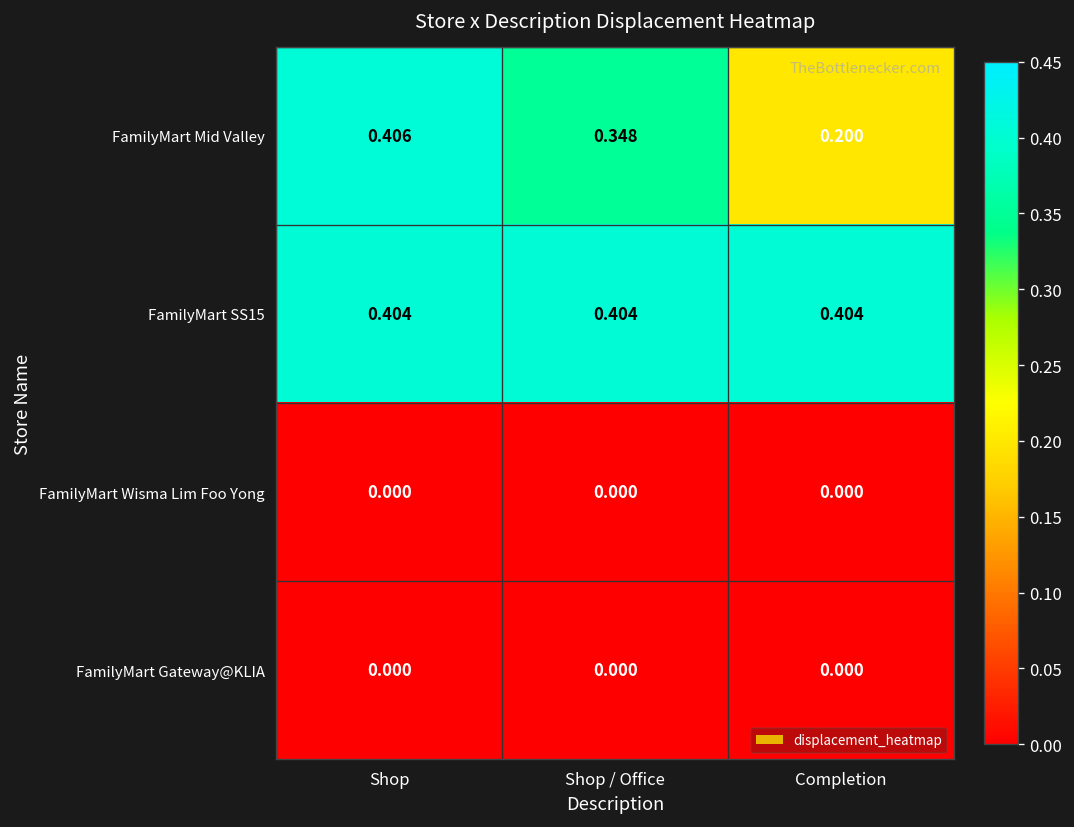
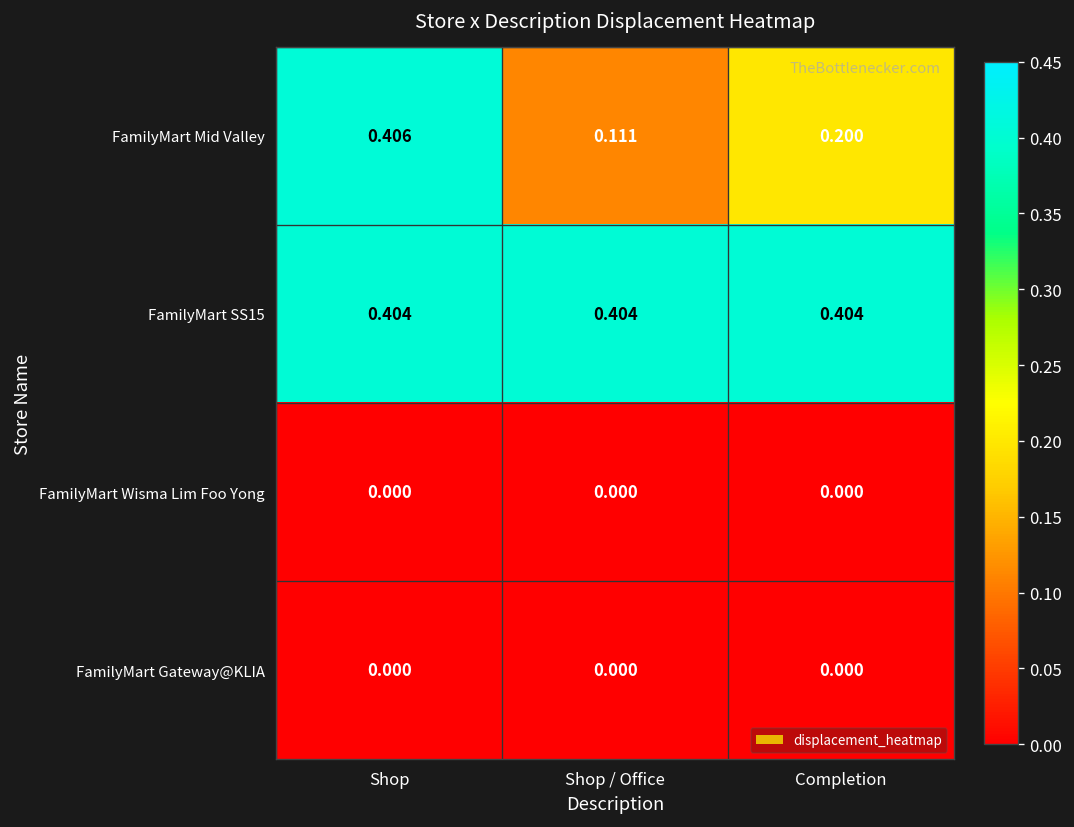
  {
    "FamilyMart Mid Valley": {
      "Shop": 0.406,
-     "Shop / Office": 0.348
+     "Shop / Office": 0.111
    },
    "FamilyMart SS15": {
      "Shop": 0.404,
      "Shop / Office": 0.404,
      "Completion": 0.404
    },
    "FamilyMart Wisma Lim Foo Yong": {
      "Shop": 0.000,
      "Shop / Office": 0.000,
      "Completion": 0.000
    },
    "FamilyMart Gateway@KLIA": {
      "Shop": 0.000,
      "Shop / Office": 0.000,
      "Completion": 0.000
    }
  }
